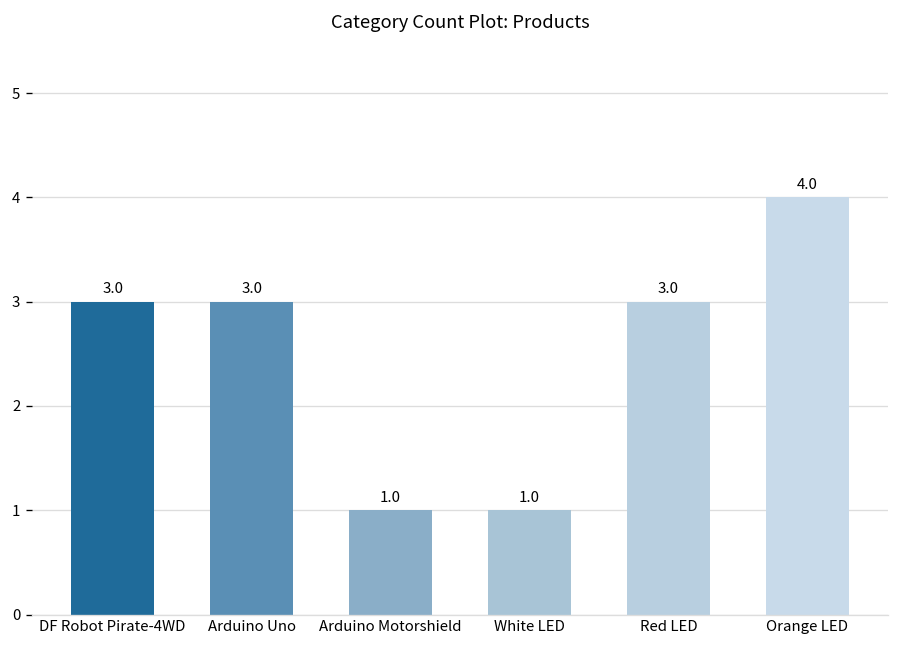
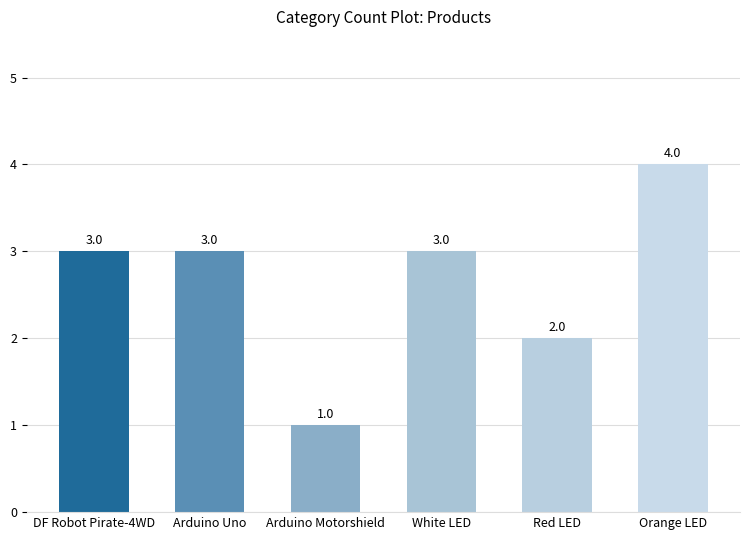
  {
    "DF Robot Pirate-4WD": 3.0,
    "Arduino Uno": 3.0,
    "Arduino Motorshield": 1.0,
-   "White LED": 1.0,
-   "Red LED": 3.0,
+   "White LED": 3.0,
+   "Red LED": 2.0,
    "Orange LED": 4.0
  }
